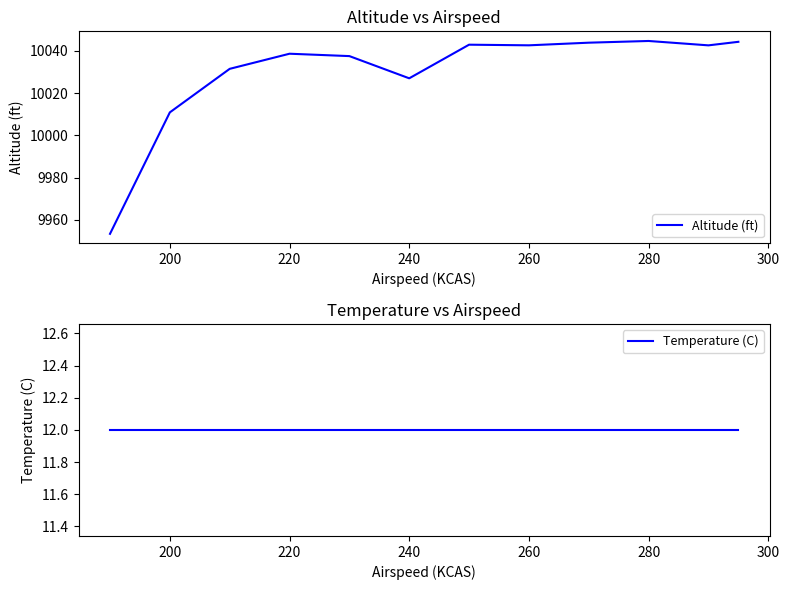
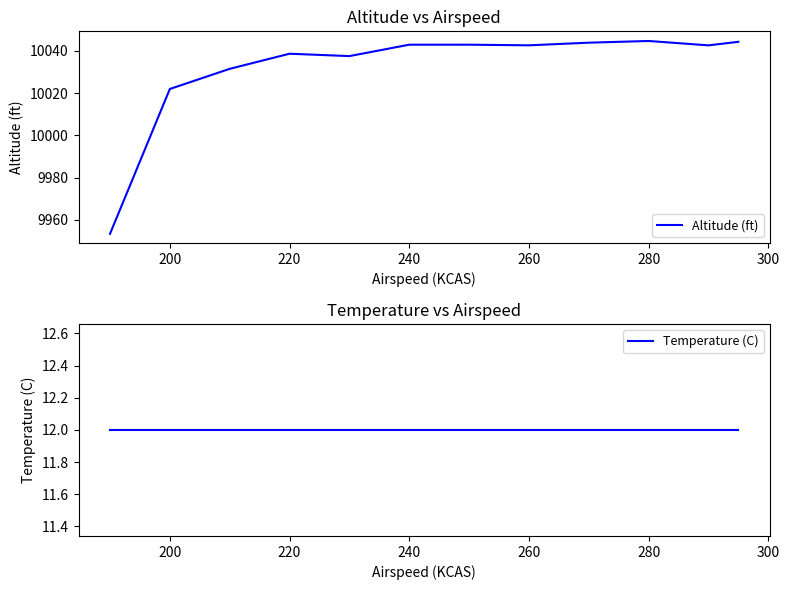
  {
    "Altitude vs Airspeed": {
-     "200": 10011,
+     "200": 10022,
      "220": 10039,
-     "240": 10027,
+     "240": 10043,
      "260": 10043,
      "280": 10045
    },
    "Temperature vs Airspeed": {
      "200": 12.00,
      "220": 12.00,
      "240": 12.00,
      "260": 12.00,
      "280": 12.00
    }
  }
